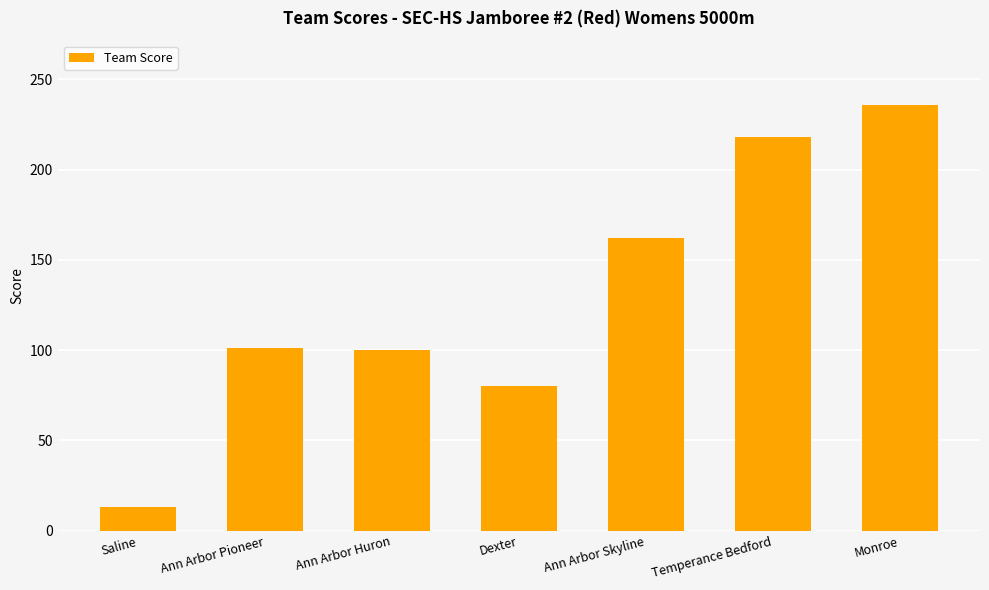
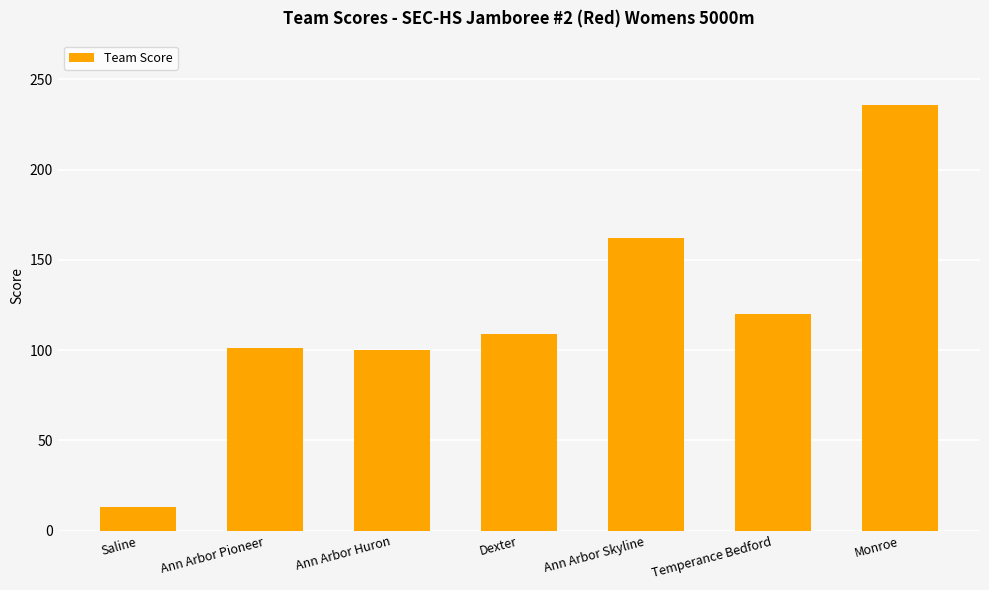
  {
    "Saline": 13,
    "Ann Arbor Pioneer": 101,
    "Ann Arbor Huron": 100,
-   "Dexter": 80,
+   "Dexter": 109,
    "Ann Arbor Skyline": 162,
-   "Temperance Bedford": 218,
+   "Temperance Bedford": 120,
    "Monroe": 236
  }
